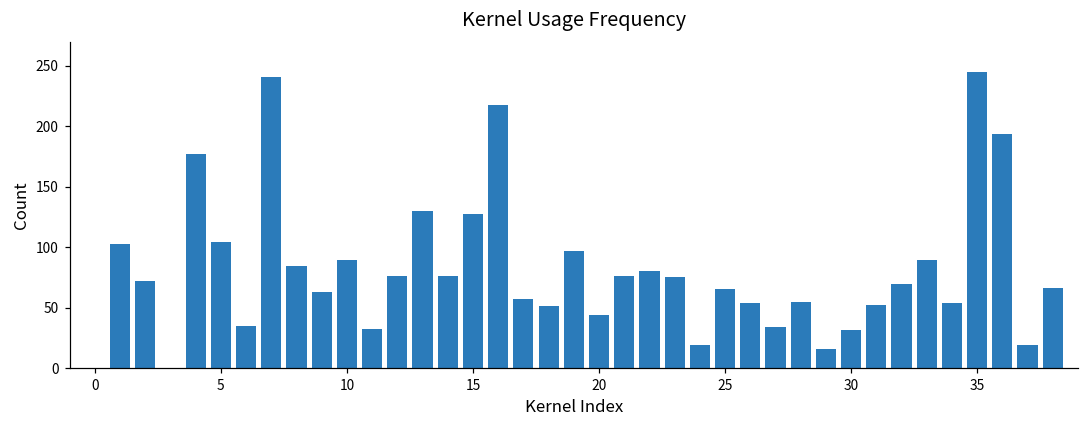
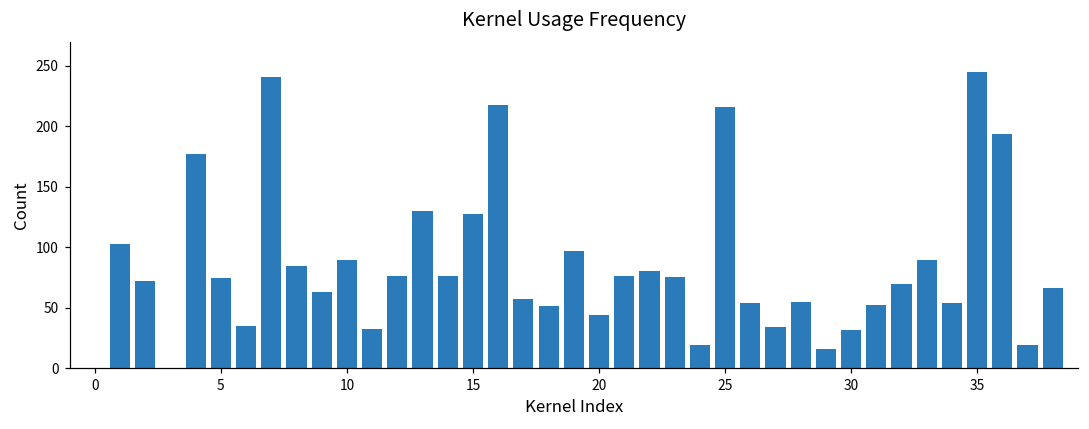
  {
-   "5": 104,
+   "5": 74,
    "10": 90,
    "15": 128,
    "20": 44,
-   "25": 66,
+   "25": 216,
    "30": 32,
    "35": 245
  }
